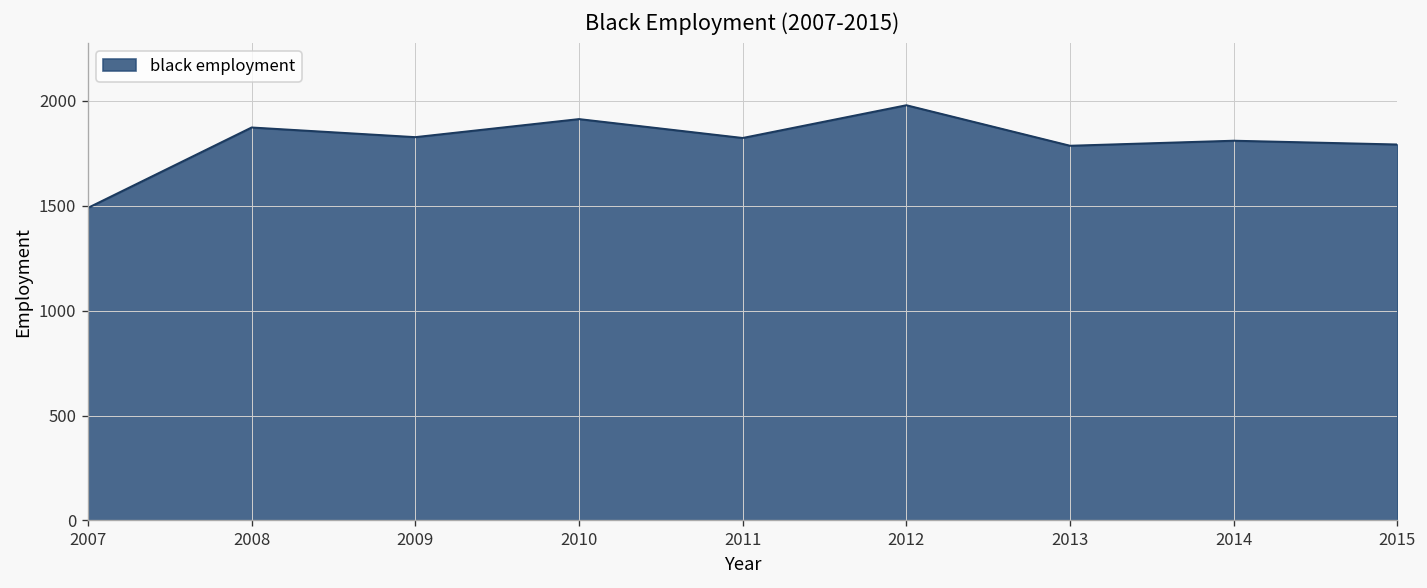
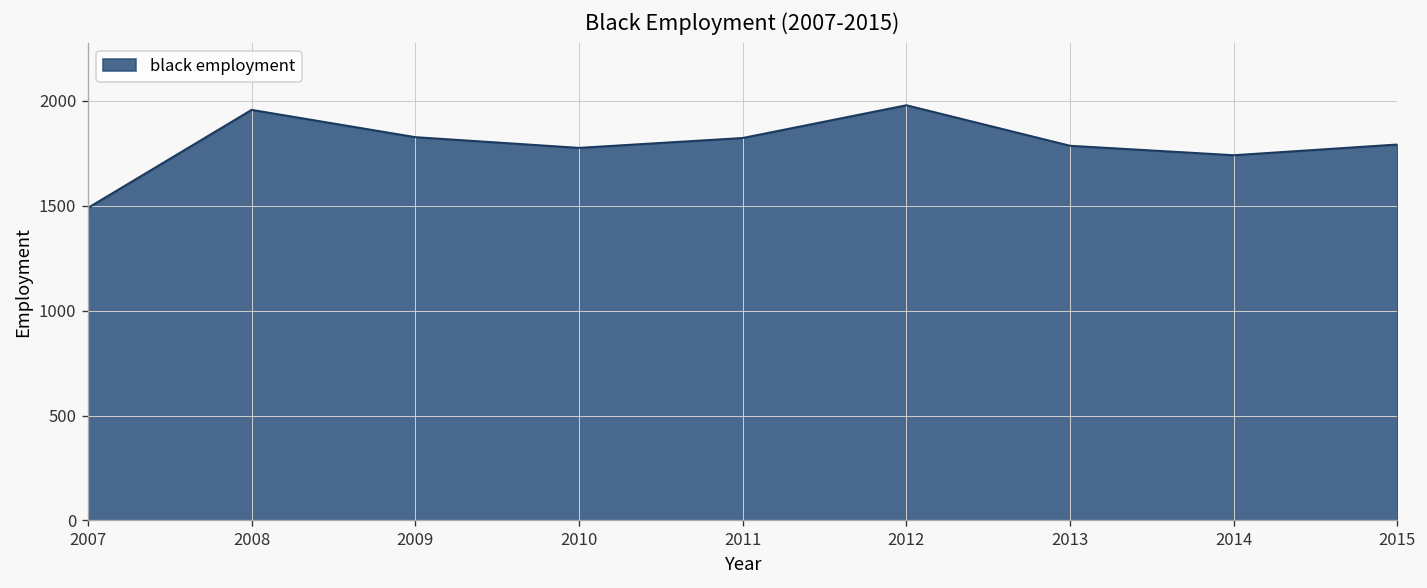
  {
    "2007": 1490,
-   "2008": 1870,
+   "2008": 1960,
    "2009": 1830,
-   "2010": 1910,
+   "2010": 1780,
    "2011": 1820,
    "2012": 1980,
    "2013": 1790,
-   "2014": 1810,
+   "2014": 1740,
    "2015": 1790
  }
